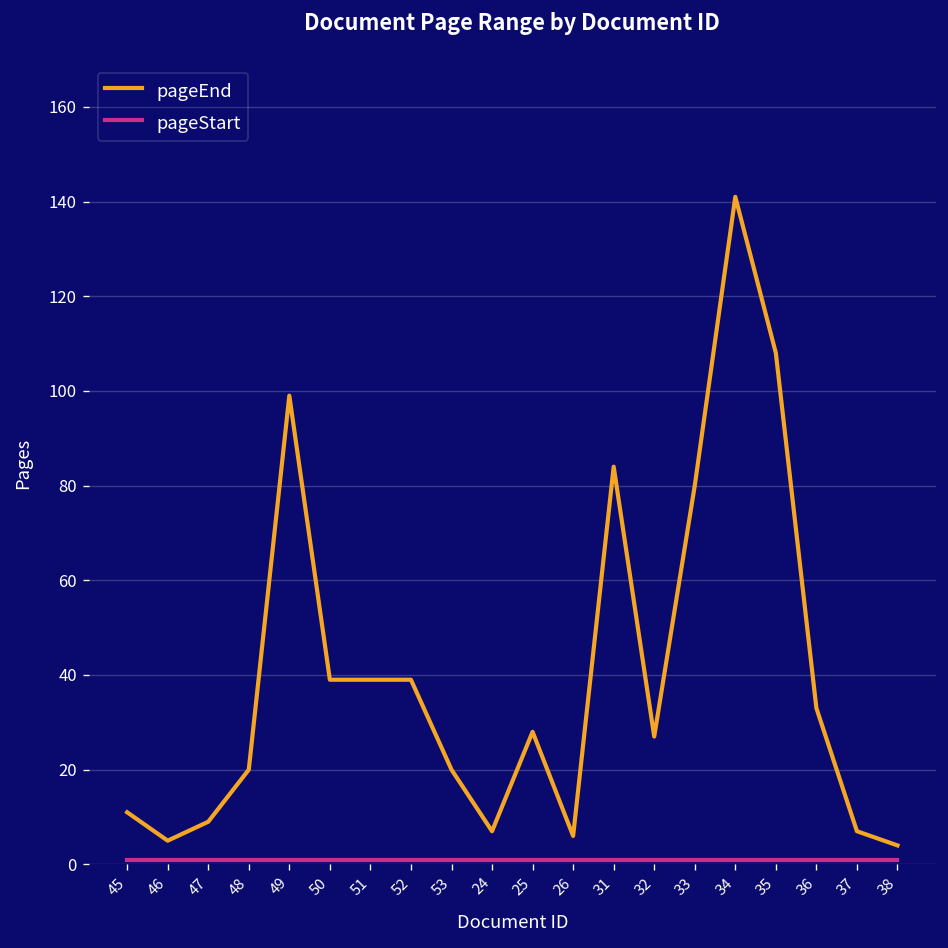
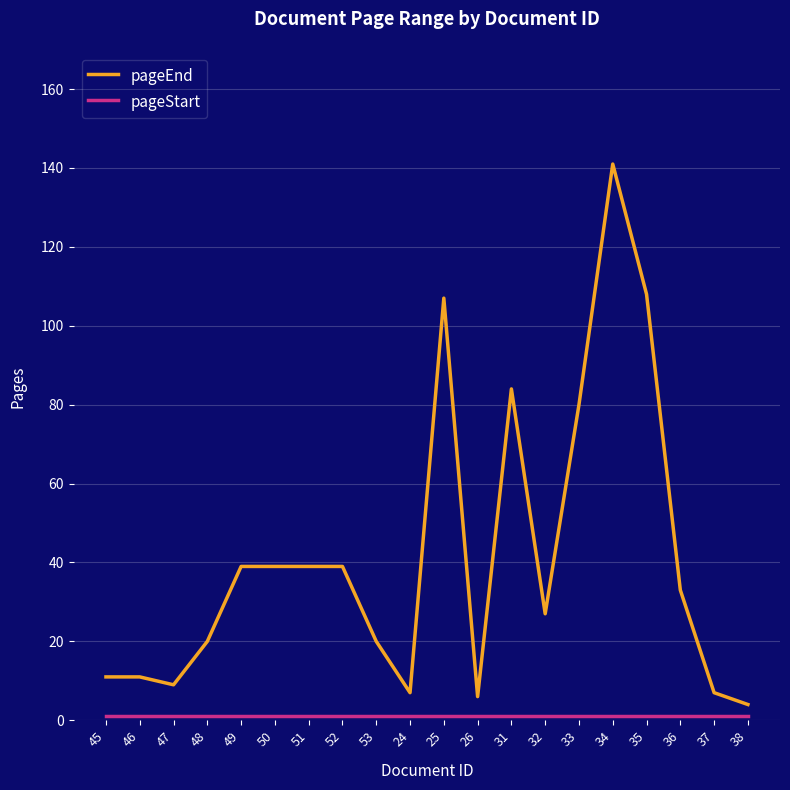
  {
    "pageEnd": {
      "45": 11,
-     "46": 5,
+     "46": 11,
      "47": 9,
      "48": 20,
-     "49": 99,
+     "49": 39,
      "50": 39,
      "51": 39,
      "52": 39,
      "53": 20,
      "24": 7,
-     "25": 28,
+     "25": 107,
      "26": 6,
      "31": 84,
      "32": 27,
      "33": 80,
      "34": 141,
      "35": 108,
      "36": 33,
      "37": 7,
      "38": 4
    },
    "pageStart": {
      "45": 1,
      "46": 1,
      "47": 1,
      "48": 1,
      "49": 1,
      "50": 1,
      "51": 1,
      "52": 1,
      "53": 1,
      "24": 1,
      "25": 1,
      "26": 1,
      "31": 1,
      "32": 1,
      "33": 1,
      "34": 1,
      "35": 1,
      "36": 1,
      "37": 1,
      "38": 1
    }
  }
